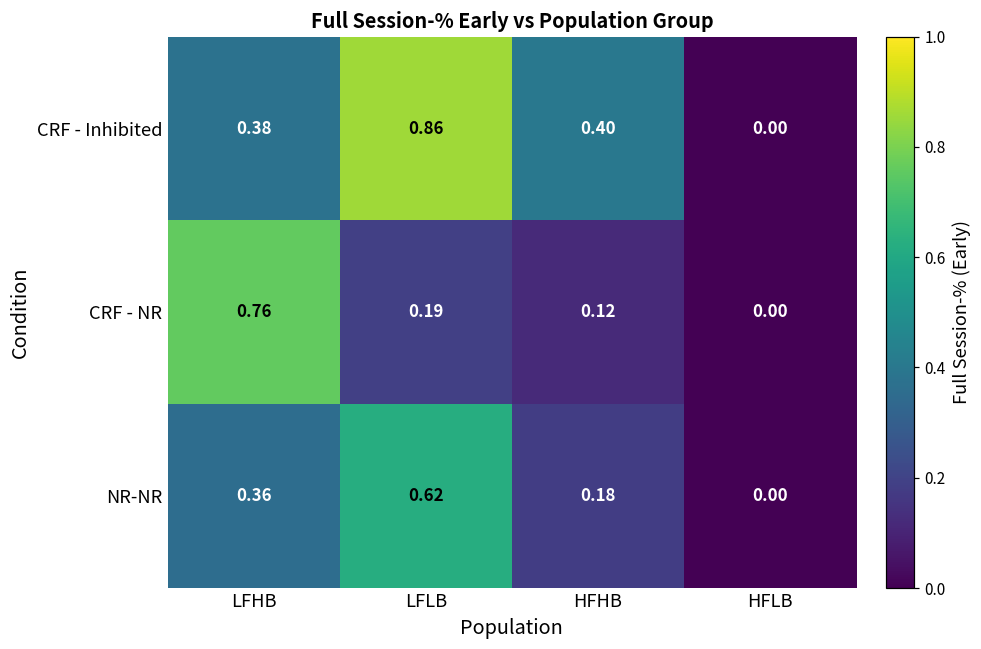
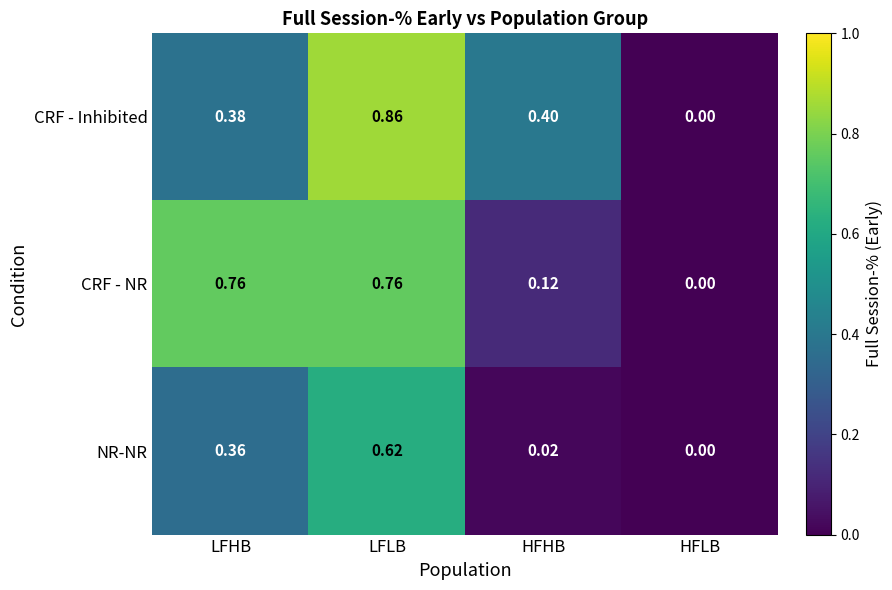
  {
    "CRF - Inhibited": {
      "LFHB": 0.38,
      "LFLB": 0.86,
      "HFHB": 0.40,
      "HFLB": 0.00
    },
    "CRF - NR": {
      "LFHB": 0.76,
-     "LFLB": 0.19,
+     "LFLB": 0.76,
      "HFHB": 0.12,
      "HFLB": 0.00
    },
    "NR-NR": {
      "LFHB": 0.36,
      "LFLB": 0.62,
-     "HFHB": 0.18,
+     "HFHB": 0.02,
      "HFLB": 0.00
    }
  }
